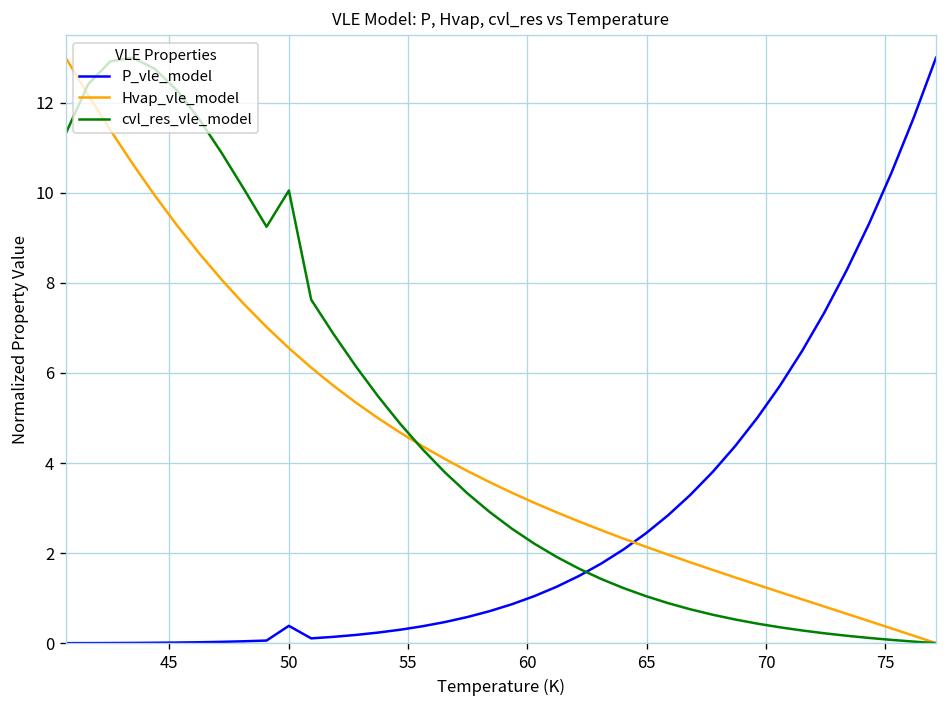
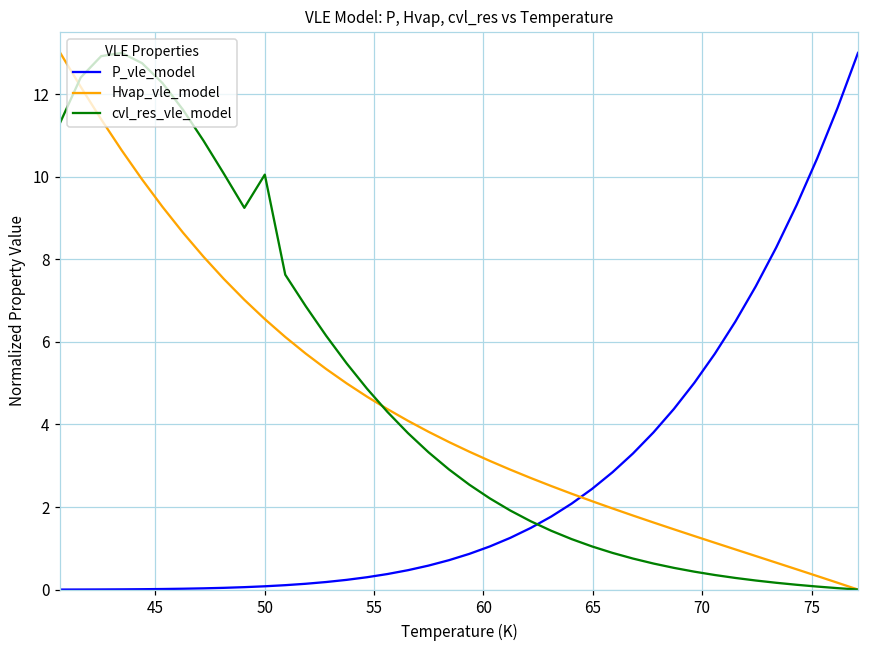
  {
    "P_vle_model": {
-     "50": 0.4
+     "50": 0.1
    },
    "Hvap_vle_model": {
      "50": 6.6
    },
    "cvl_res_vle_model": {
      "50": 10.1
    }
  }
